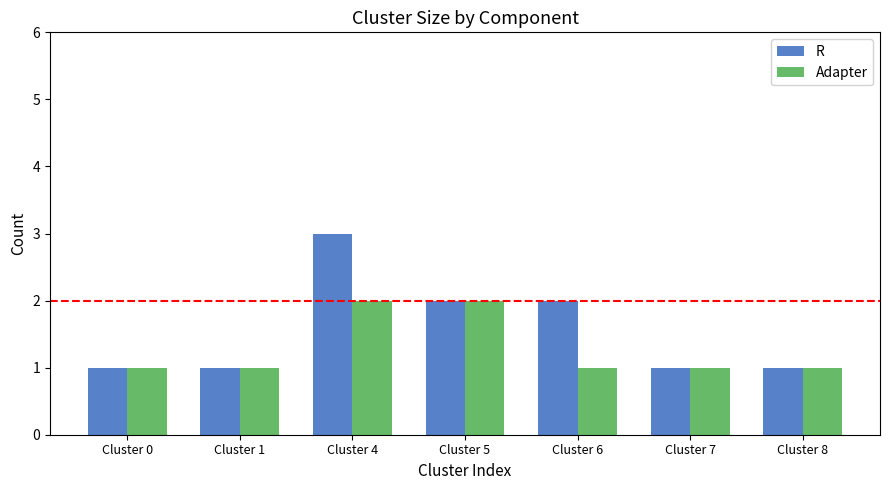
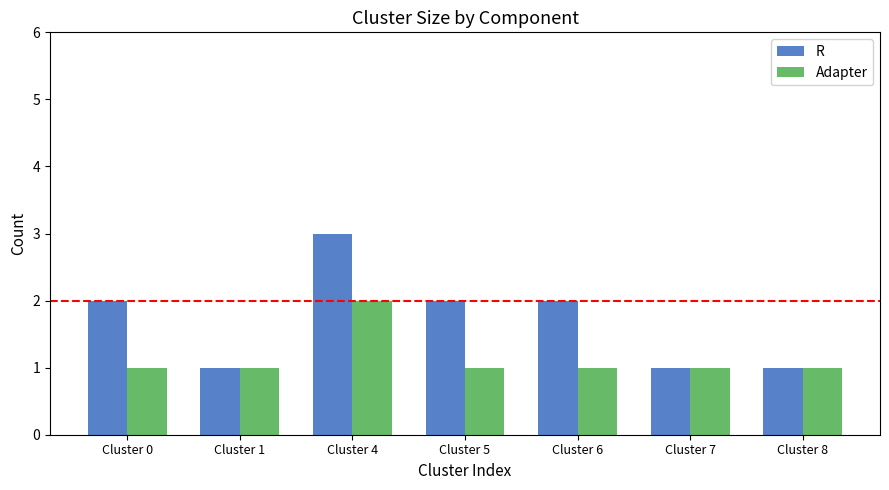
  {
    "R": {
-     "Cluster 0": 1,
+     "Cluster 0": 2,
      "Cluster 1": 1,
      "Cluster 4": 3,
      "Cluster 5": 2,
      "Cluster 6": 2,
      "Cluster 7": 1,
      "Cluster 8": 1
    },
    "Adapter": {
      "Cluster 0": 1,
      "Cluster 1": 1,
      "Cluster 4": 2,
-     "Cluster 5": 2,
+     "Cluster 5": 1,
      "Cluster 6": 1,
      "Cluster 7": 1,
      "Cluster 8": 1
    }
  }
